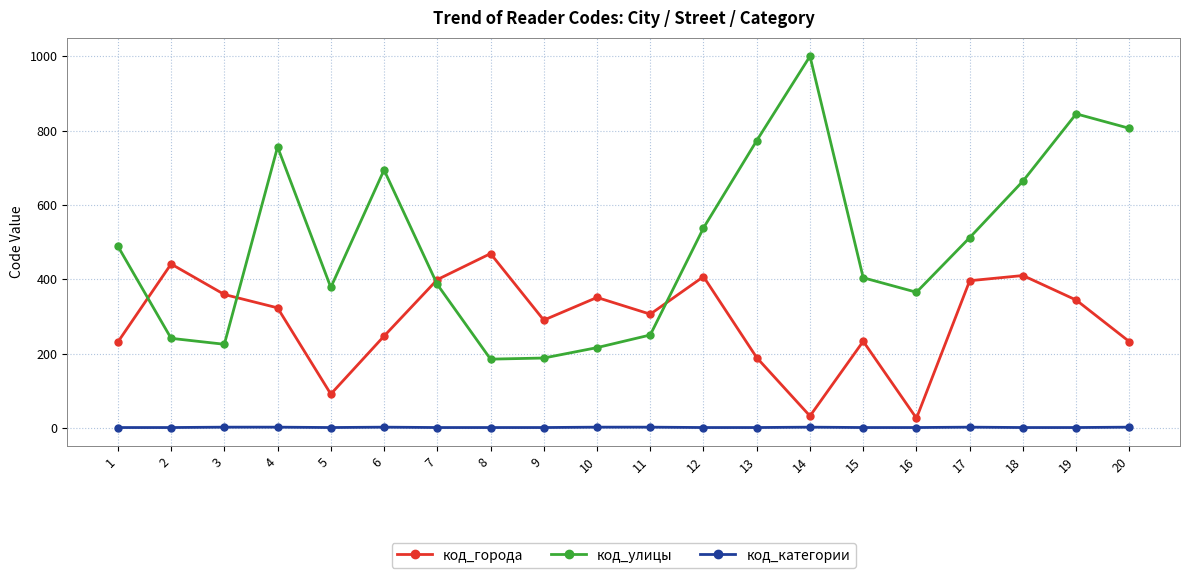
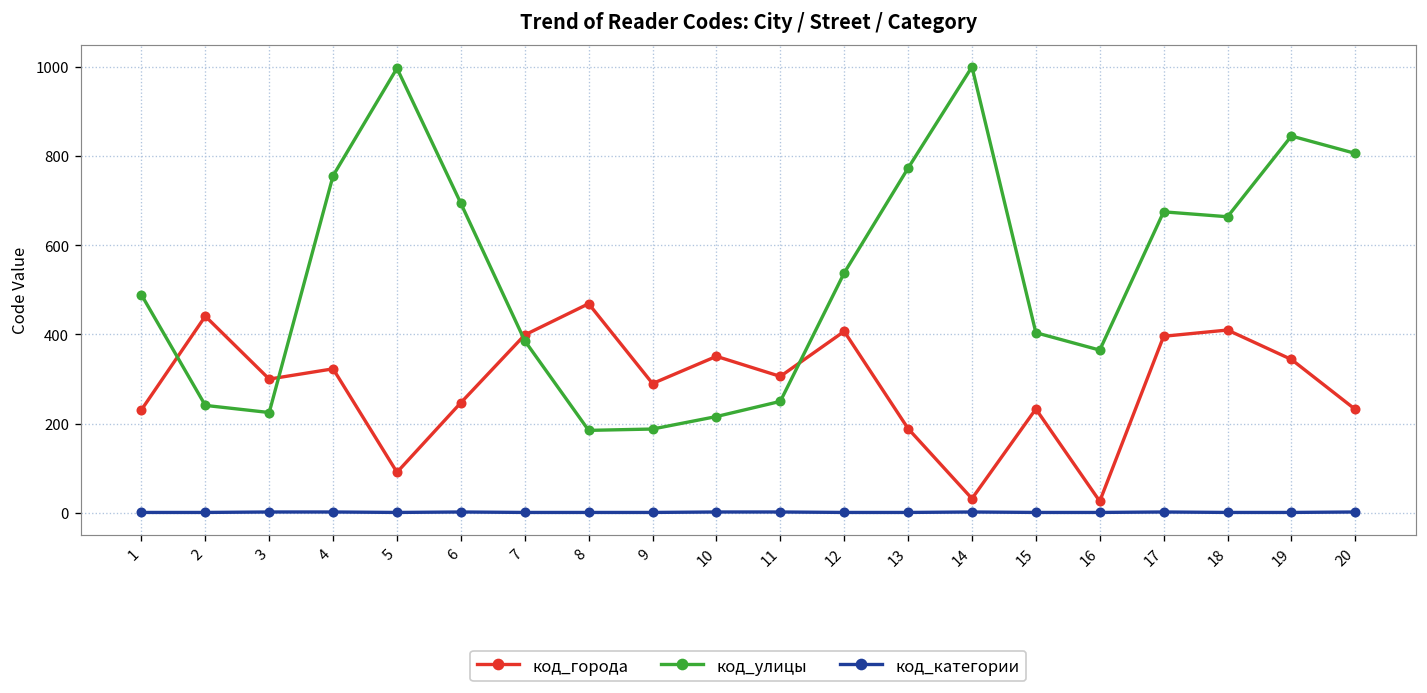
  {
    "код_города": {
      "1": 230,
      "2": 440,
-     "3": 360,
+     "3": 300,
      "4": 320,
      "5": 90,
      "6": 250,
      "7": 400,
      "8": 470,
      "9": 290,
      "10": 350,
      "11": 310,
      "12": 410,
      "13": 190,
      "14": 30,
      "15": 230,
      "16": 30,
      "17": 400,
      "18": 410,
      "19": 340,
      "20": 230
    },
    "код_улицы": {
      "1": 490,
      "2": 240,
      "3": 230,
      "4": 760,
-     "5": 380,
+     "5": 1000,
      "6": 690,
      "7": 390,
      "8": 190,
      "9": 190,
      "10": 220,
      "11": 250,
      "12": 540,
      "13": 770,
      "14": 1000,
      "15": 400,
      "16": 370,
-     "17": 510,
+     "17": 680,
      "18": 660,
      "19": 850,
      "20": 810
    },
    "код_категории": {
      "1": 0,
      "2": 0,
      "3": 0,
      "4": 0,
      "5": 0,
      "6": 0,
      "7": 0,
      "8": 0,
      "9": 0,
      "10": 0,
      "11": 0,
      "12": 0,
      "13": 0,
      "14": 0,
      "15": 0,
      "16": 0,
      "17": 0,
      "18": 0,
      "19": 0,
      "20": 0
    }
  }
